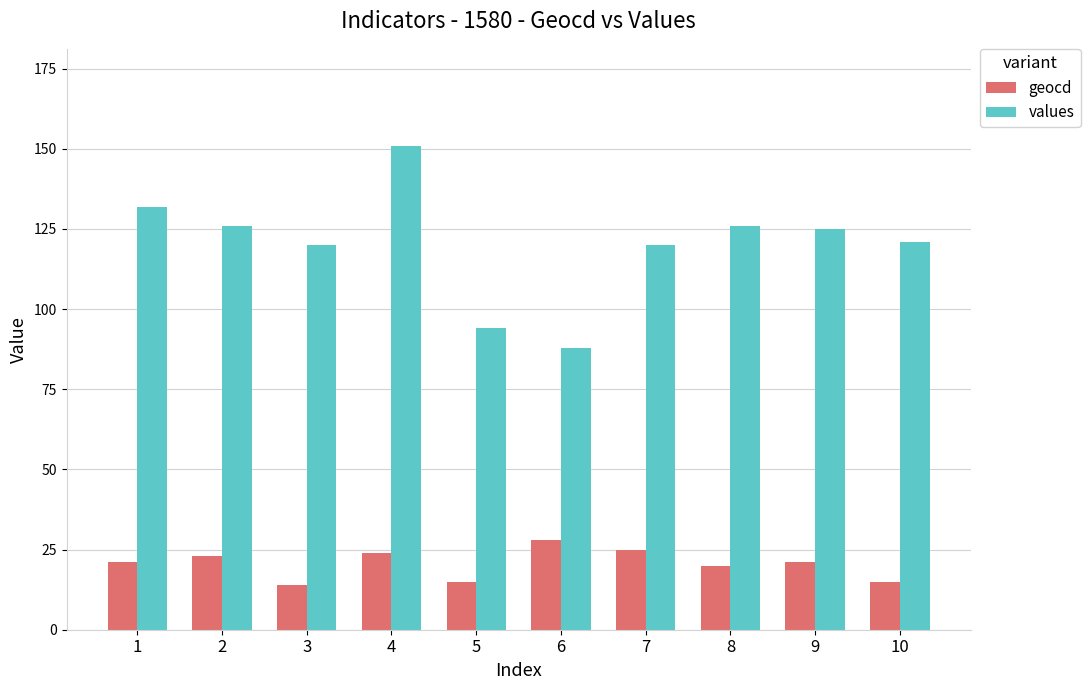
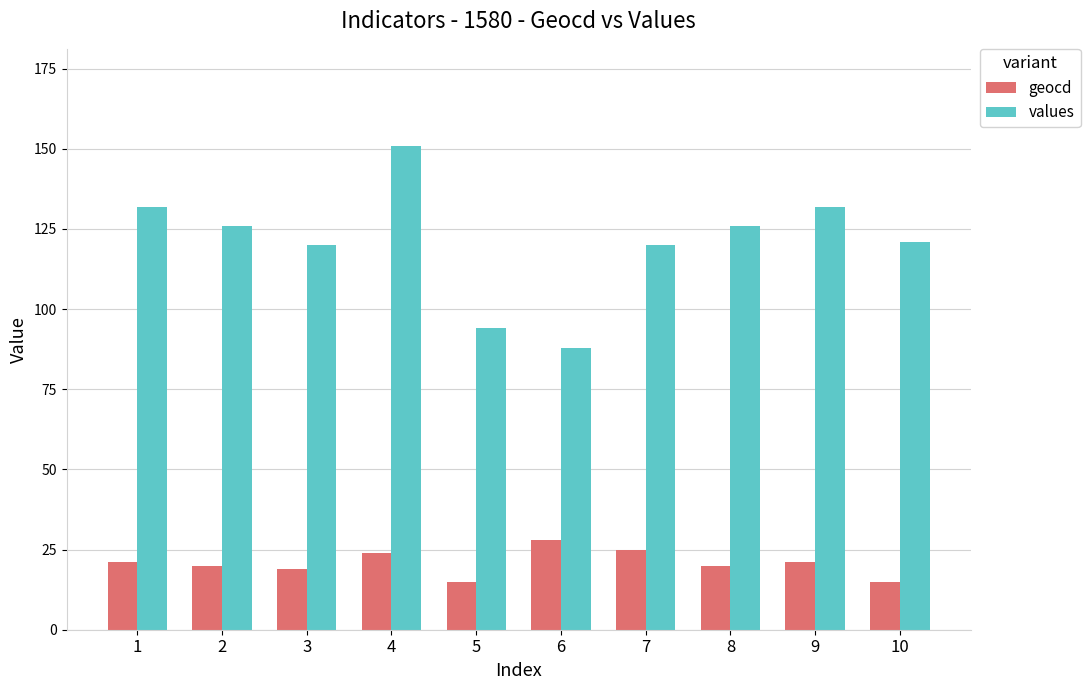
  {
    "geocd": {
      "1": 21,
-     "2": 23,
-     "3": 14,
+     "2": 20,
+     "3": 19,
      "4": 24,
      "5": 15,
      "6": 28,
      "7": 25,
      "8": 20,
      "9": 21,
      "10": 15
    },
    "values": {
      "1": 132,
      "2": 126,
      "3": 120,
      "4": 151,
      "5": 94,
      "6": 88,
      "7": 120,
      "8": 126,
-     "9": 125,
+     "9": 132,
      "10": 121
    }
  }
